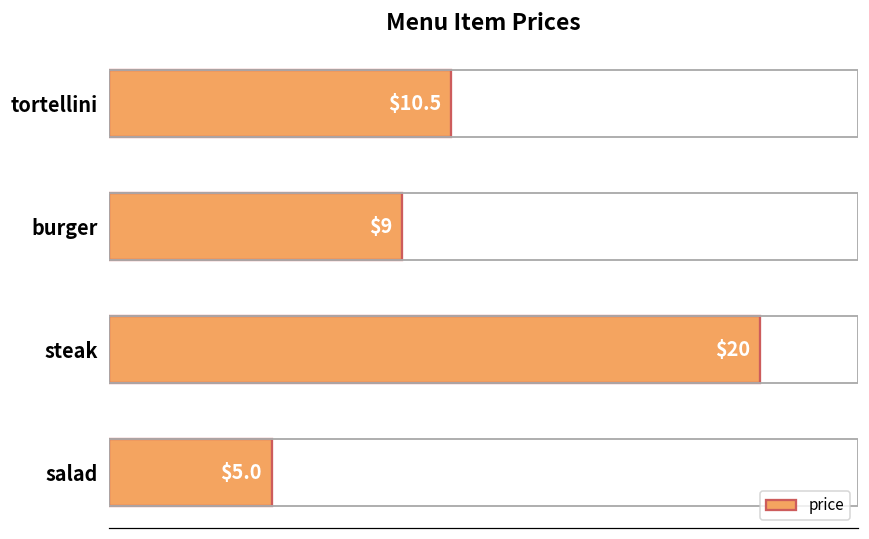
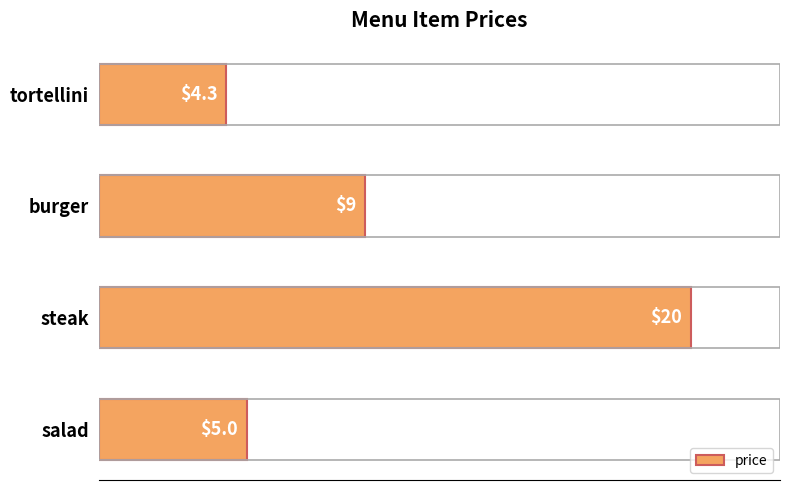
  {
-   "tortellini": "$10.5",
+   "tortellini": "$4.3",
    "burger": "$9",
    "steak": "$20",
    "salad": "$5.0"
  }
